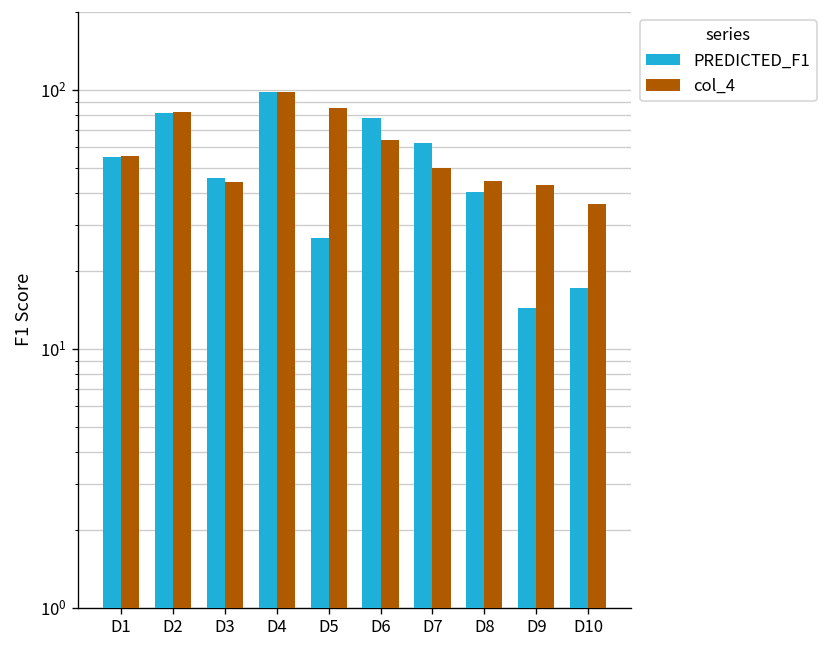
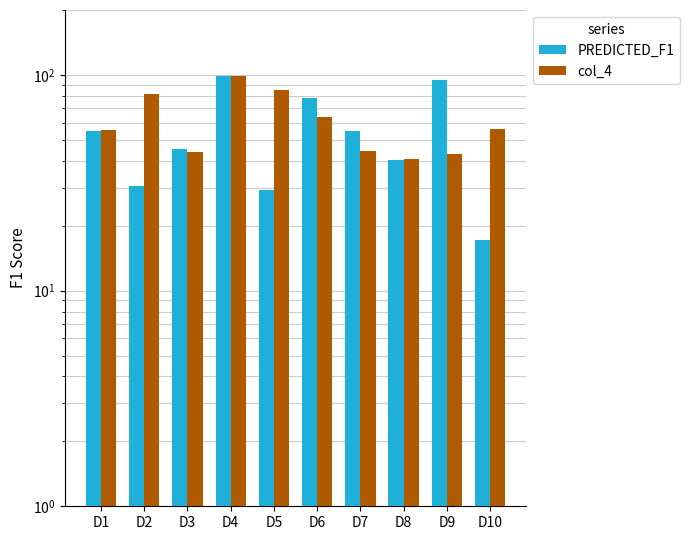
  {
    "PREDICTED_F1": {
      "D1": 55,
-     "D2": 82,
+     "D2": 31,
      "D3": 45,
      "D4": 100,
-     "D5": 27,
+     "D5": 29,
      "D6": 78,
-     "D7": 62,
+     "D7": 55,
      "D8": 40,
-     "D9": 14,
+     "D9": 90,
      "D10": 17
    },
    "col_4": {
      "D1": 55,
      "D2": 82,
      "D3": 44,
      "D4": 100,
      "D5": 85,
      "D6": 64,
-     "D7": 50,
-     "D8": 45,
+     "D7": 44,
+     "D8": 41,
      "D9": 43,
-     "D10": 36
+     "D10": 56
    }
  }
